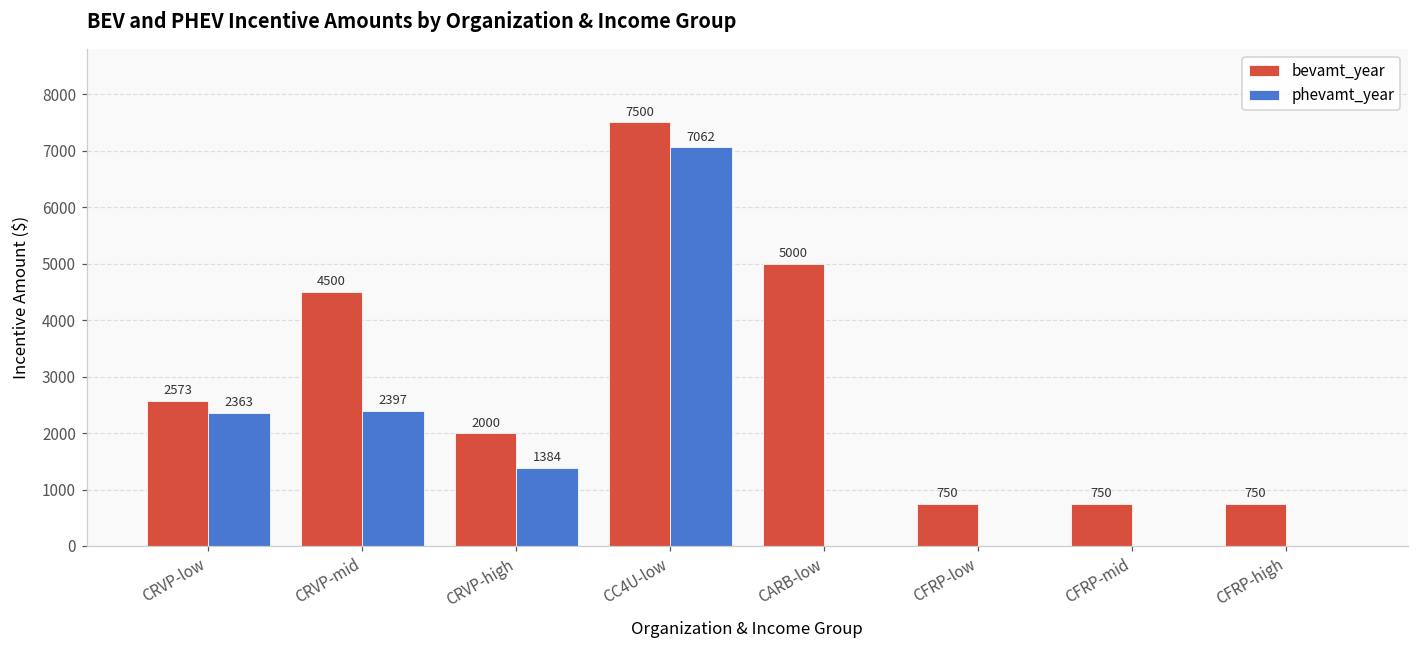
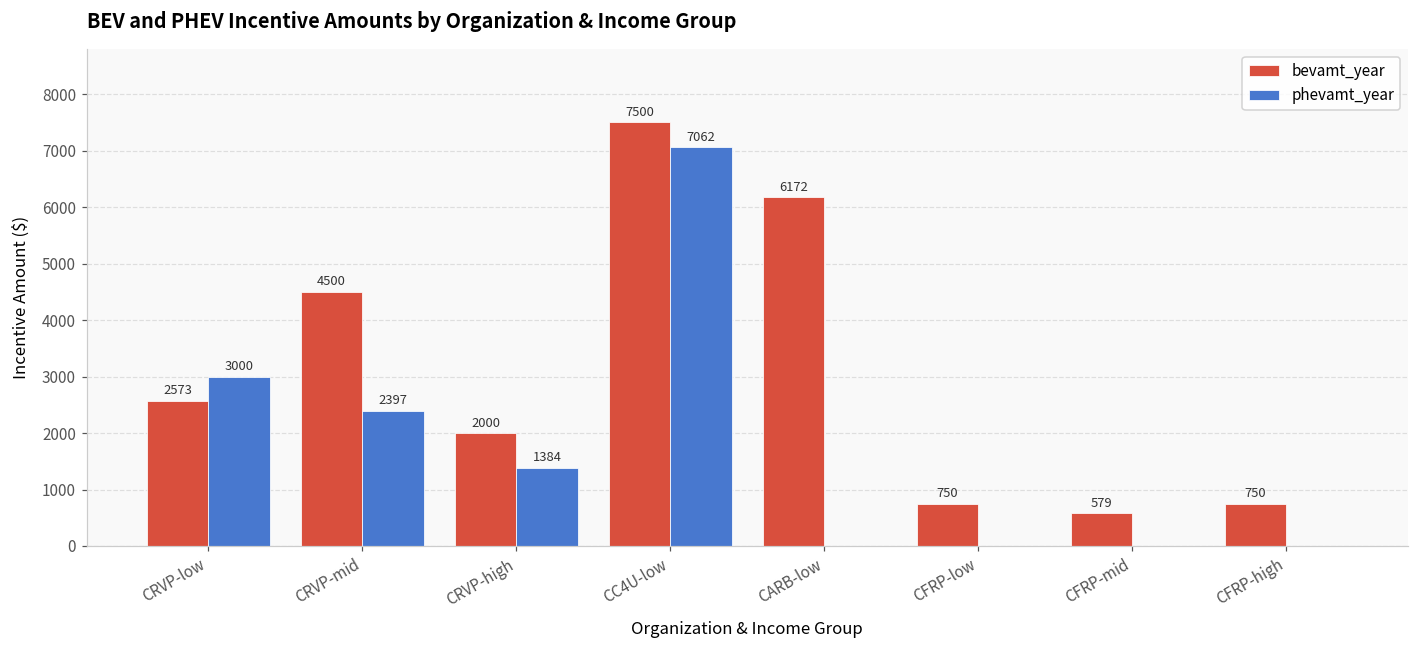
  {
    "bevamt_year": {
      "CRVP-low": 2573,
      "CRVP-mid": 4500,
      "CRVP-high": 2000,
      "CC4U-low": 7500,
-     "CARB-low": 5000,
+     "CARB-low": 6172,
      "CFRP-low": 750,
-     "CFRP-mid": 750,
+     "CFRP-mid": 579,
      "CFRP-high": 750
    },
    "phevamt_year": {
-     "CRVP-low": 2363,
+     "CRVP-low": 3000,
      "CRVP-mid": 2397,
      "CRVP-high": 1384,
      "CC4U-low": 7062
    }
  }
